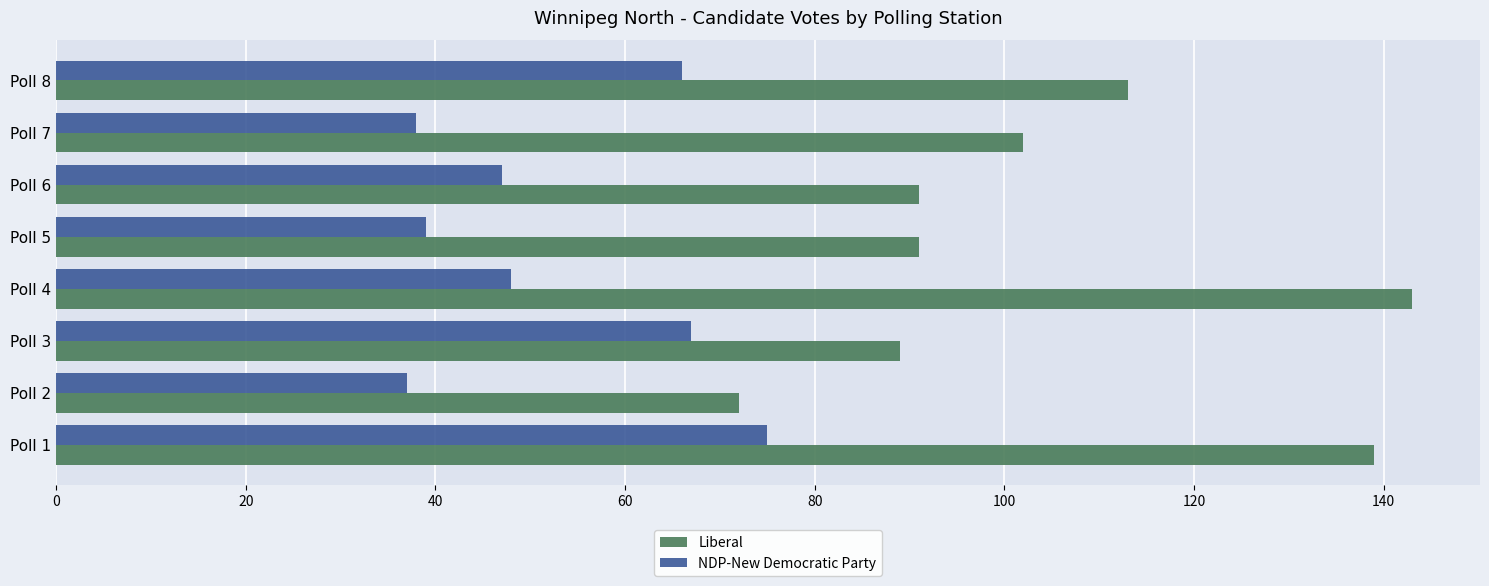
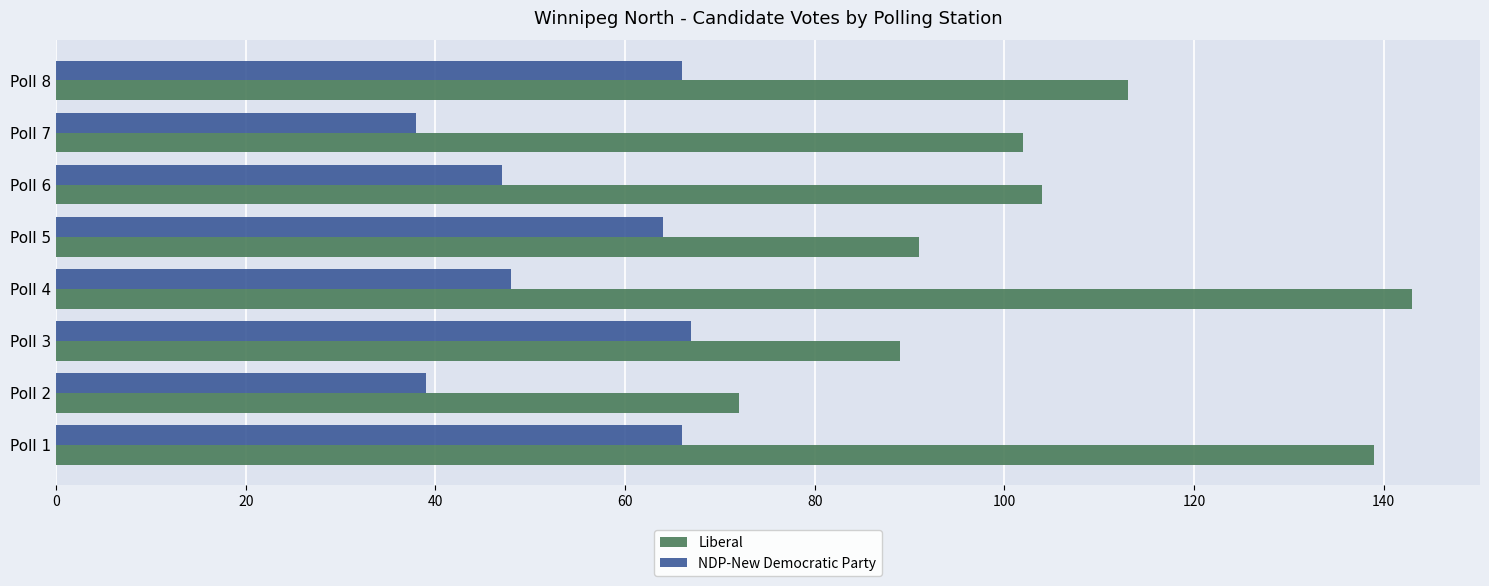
  {
    "Liberal": {
      "Poll 8": 113,
      "Poll 7": 102,
-     "Poll 6": 91,
+     "Poll 6": 104,
      "Poll 5": 91,
      "Poll 4": 143,
      "Poll 3": 89,
      "Poll 2": 72,
      "Poll 1": 139
    },
    "NDP-New Democratic Party": {
      "Poll 8": 66,
      "Poll 7": 38,
      "Poll 6": 47,
-     "Poll 5": 39,
+     "Poll 5": 64,
      "Poll 4": 48,
      "Poll 3": 67,
-     "Poll 2": 37,
-     "Poll 1": 75
+     "Poll 2": 39,
+     "Poll 1": 66
    }
  }
